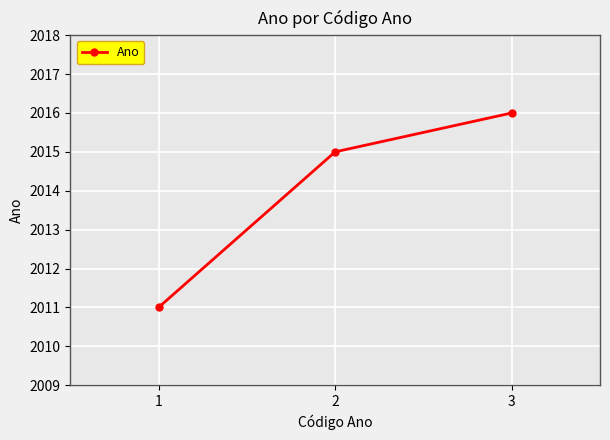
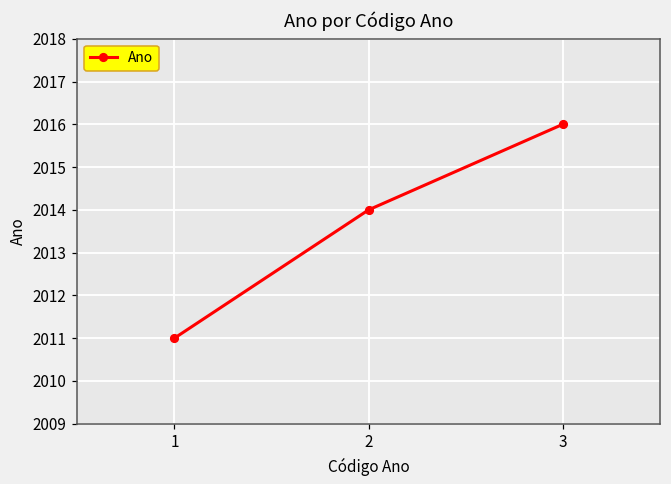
  {
    "1": 2011,
-   "2": 2015,
+   "2": 2014,
    "3": 2016
  }
